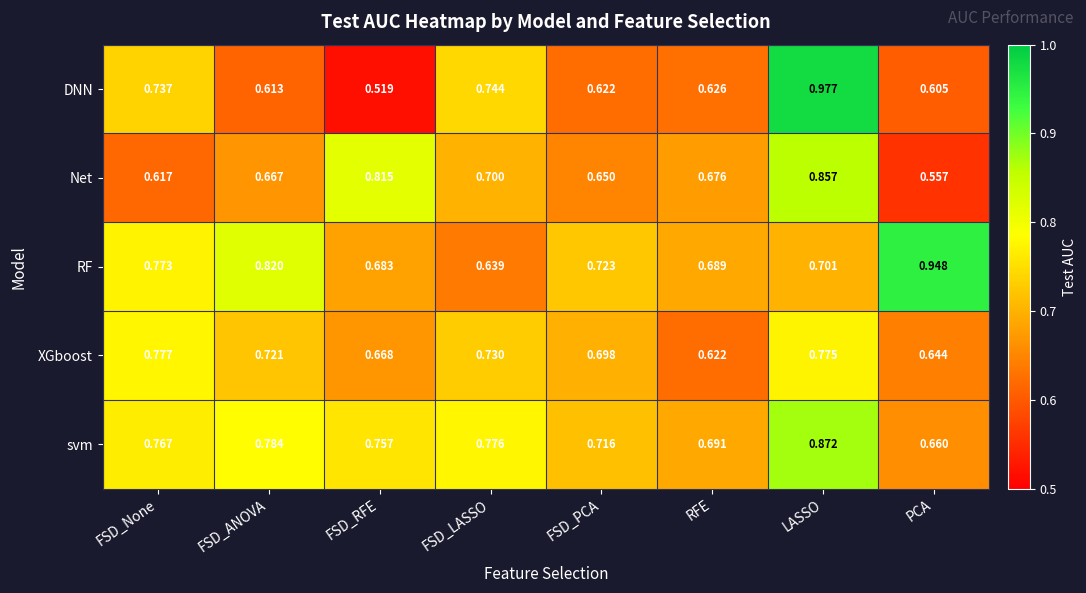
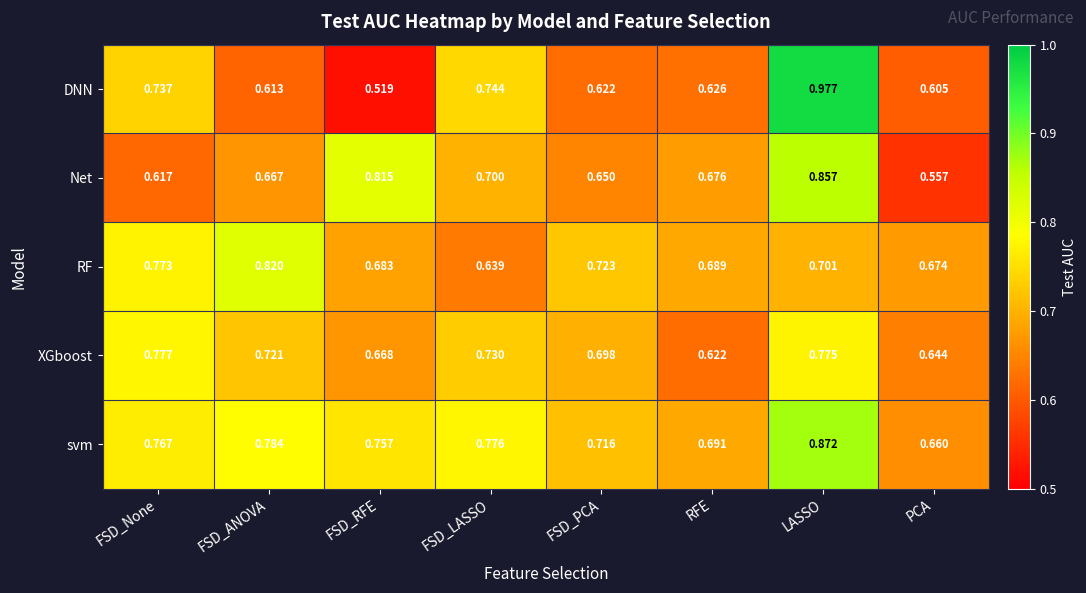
  {
    "DNN": {
      "FSD_None": 0.737,
      "FSD_ANOVA": 0.613,
      "FSD_RFE": 0.519,
      "FSD_LASSO": 0.744,
      "FSD_PCA": 0.622,
      "RFE": 0.626,
      "LASSO": 0.977,
      "PCA": 0.605
    },
    "Net": {
      "FSD_None": 0.617,
      "FSD_ANOVA": 0.667,
      "FSD_RFE": 0.815,
      "FSD_LASSO": 0.700,
      "FSD_PCA": 0.650,
      "RFE": 0.676,
      "LASSO": 0.857,
      "PCA": 0.557
    },
    "RF": {
      "FSD_None": 0.773,
      "FSD_ANOVA": 0.820,
      "FSD_RFE": 0.683,
      "FSD_LASSO": 0.639,
      "FSD_PCA": 0.723,
      "RFE": 0.689,
      "LASSO": 0.701,
-     "PCA": 0.948
+     "PCA": 0.674
    },
    "XGboost": {
      "FSD_None": 0.777,
      "FSD_ANOVA": 0.721,
      "FSD_RFE": 0.668,
      "FSD_LASSO": 0.730,
      "FSD_PCA": 0.698,
      "RFE": 0.622,
      "LASSO": 0.775,
      "PCA": 0.644
    },
    "svm": {
      "FSD_None": 0.767,
      "FSD_ANOVA": 0.784,
      "FSD_RFE": 0.757,
      "FSD_LASSO": 0.776,
      "FSD_PCA": 0.716,
      "RFE": 0.691,
      "LASSO": 0.872,
      "PCA": 0.660
    }
  }
